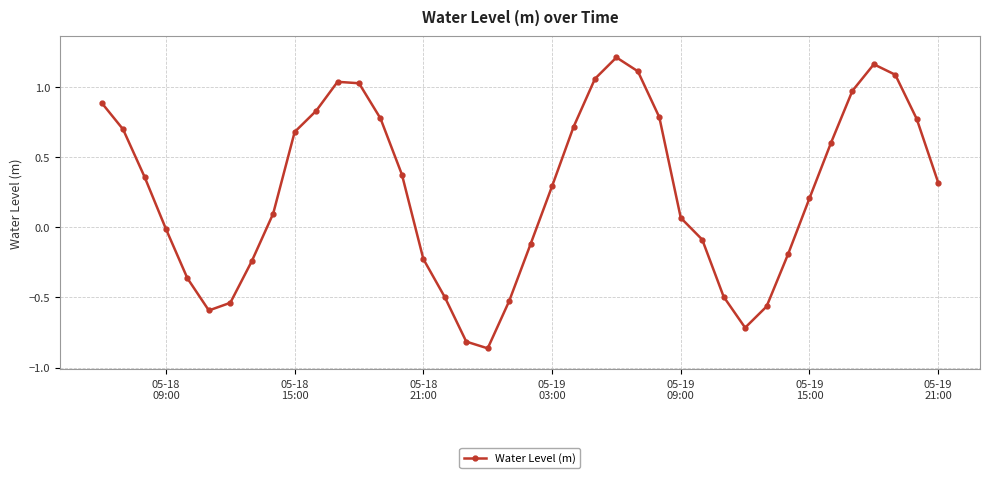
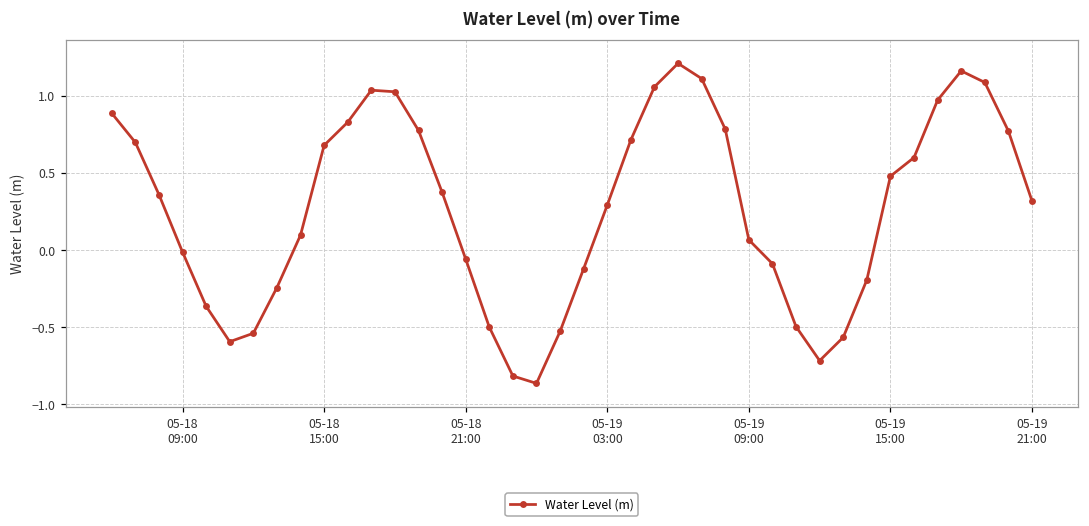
  {
    "05-18 09:00": -0.01,
    "05-18 15:00": 0.68,
-   "05-18 21:00": -0.23,
+   "05-18 21:00": -0.06,
    "05-19 03:00": 0.29,
    "05-19 09:00": 0.07,
-   "05-19 15:00": 0.21,
+   "05-19 15:00": 0.48,
    "05-19 21:00": 0.32
  }
